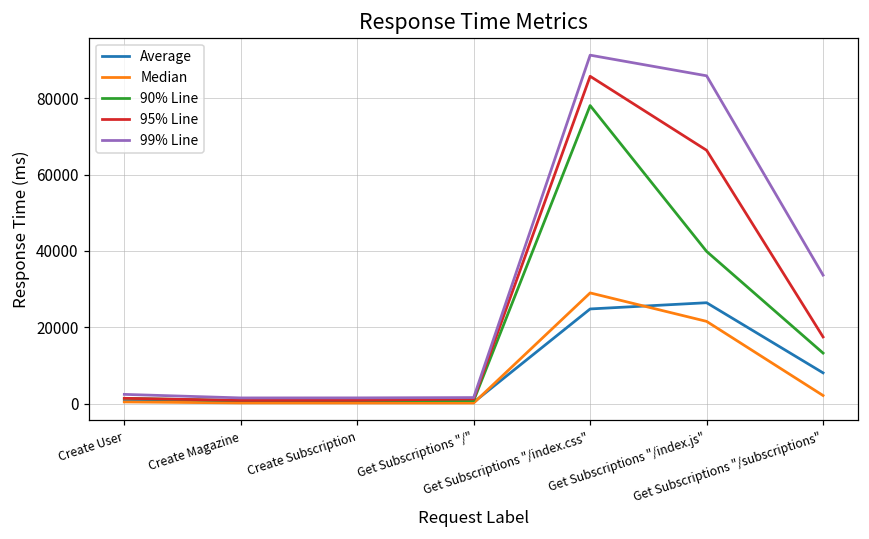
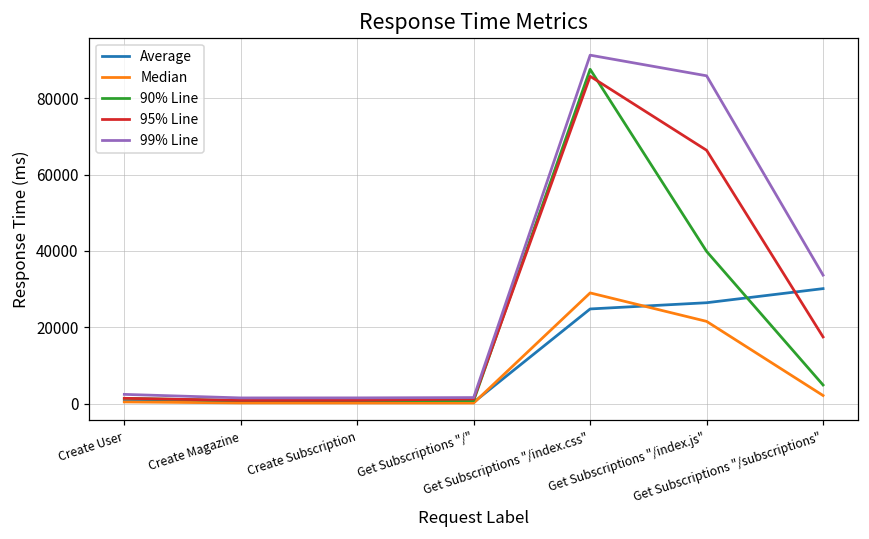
  {
    "Average": {
      "Get Subscriptions \"/index.css\"": 25000,
      "Get Subscriptions \"/index.js\"": 26000,
-     "Get Subscriptions \"/subscriptions\"": 8000
+     "Get Subscriptions \"/subscriptions\"": 30000
    },
    "Median": {
      "Get Subscriptions \"/index.css\"": 29000,
      "Get Subscriptions \"/index.js\"": 22000,
      "Get Subscriptions \"/subscriptions\"": 2000
    },
    "90% Line": {
-     "Get Subscriptions \"/index.css\"": 78000,
+     "Get Subscriptions \"/index.css\"": 88000,
      "Get Subscriptions \"/index.js\"": 40000,
-     "Get Subscriptions \"/subscriptions\"": 13000
+     "Get Subscriptions \"/subscriptions\"": 5000
    },
    "95% Line": {
      "Get Subscriptions \"/index.css\"": 86000,
      "Get Subscriptions \"/index.js\"": 66000,
      "Get Subscriptions \"/subscriptions\"": 18000
    },
    "99% Line": {
      "Create User": 2000,
      "Get Subscriptions \"/index.css\"": 91000,
      "Get Subscriptions \"/index.js\"": 86000,
      "Get Subscriptions \"/subscriptions\"": 34000
    }
  }
